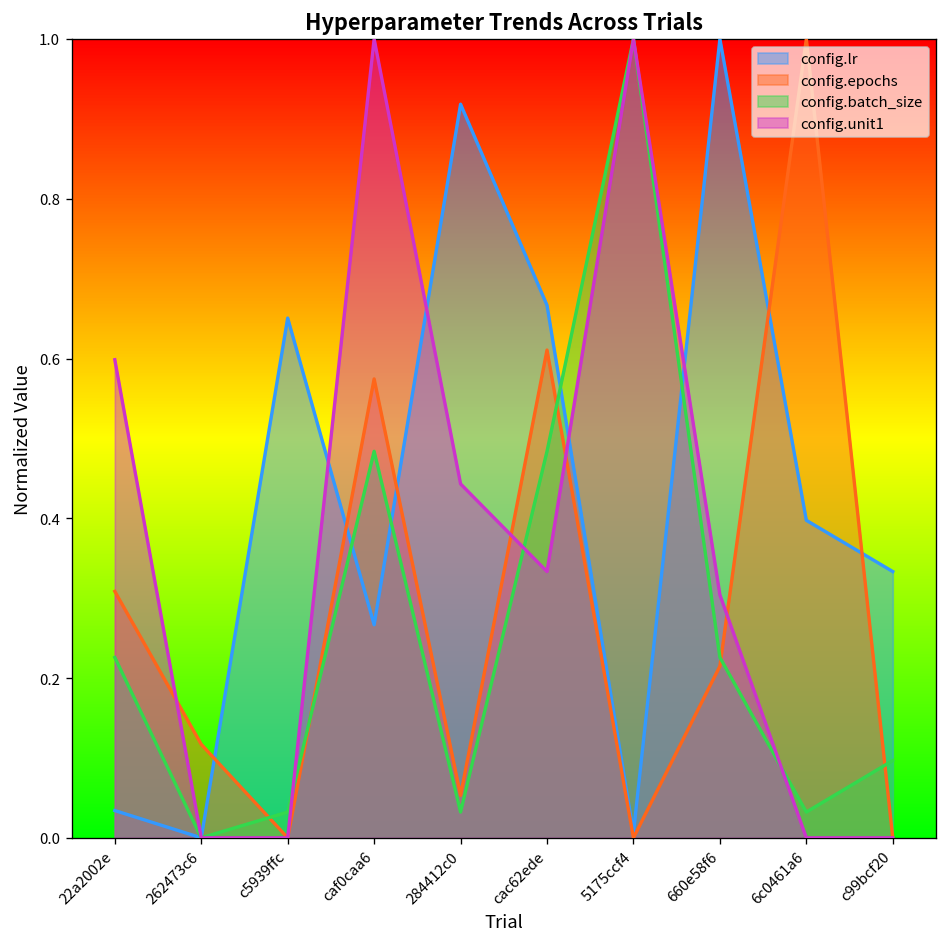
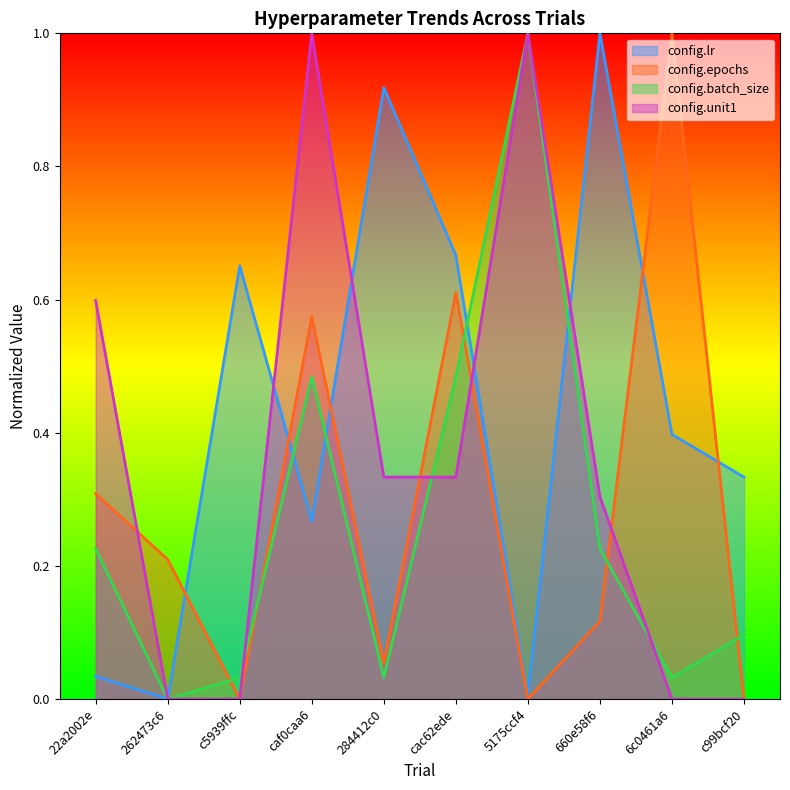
  {
    "config.lr": {
      "22a2002e": 0.03,
      "c5939ffc": 0.65,
      "caf0caa6": 0.27,
      "284412c0": 0.92,
      "cac62ede": 0.67,
      "5175ccf4": 0.01,
      "660e58f6": 1.00,
      "6c0461a6": 0.40,
      "c99bcf20": 0.33
    },
    "config.epochs": {
      "22a2002e": 0.31,
-     "262473c6": 0.12,
+     "262473c6": 0.21,
      "caf0caa6": 0.57,
      "284412c0": 0.05,
      "cac62ede": 0.61,
      "5175ccf4": 0.00,
-     "660e58f6": 0.21,
+     "660e58f6": 0.12,
      "6c0461a6": 1.00
    },
    "config.batch_size": {
      "22a2002e": 0.23,
      "c5939ffc": 0.03,
      "caf0caa6": 0.48,
      "284412c0": 0.03,
      "cac62ede": 0.48,
      "660e58f6": 0.23,
      "6c0461a6": 0.03,
      "c99bcf20": 0.10
    },
    "config.unit1": {
      "22a2002e": 0.60,
      "caf0caa6": 1.00,
-     "284412c0": 0.44,
+     "284412c0": 0.33,
      "cac62ede": 0.33,
      "660e58f6": 0.30,
      "6c0461a6": 0.00
    }
  }
